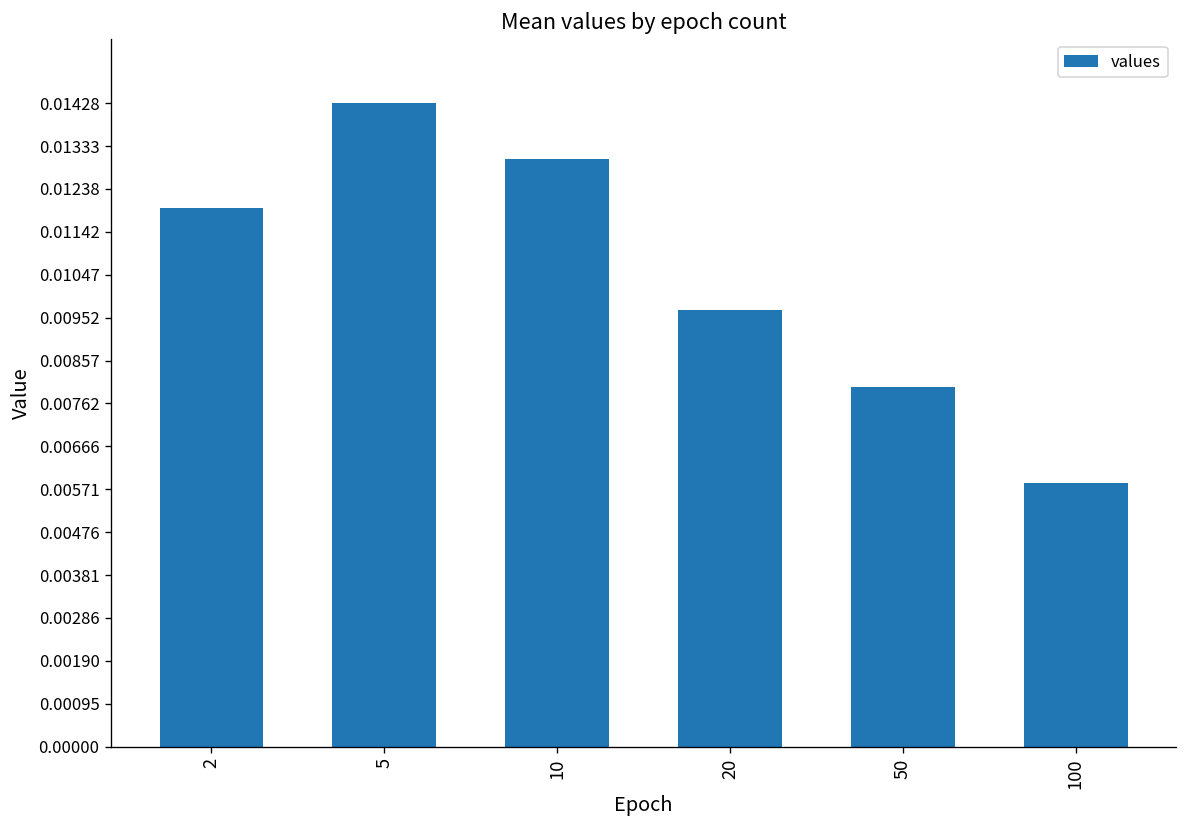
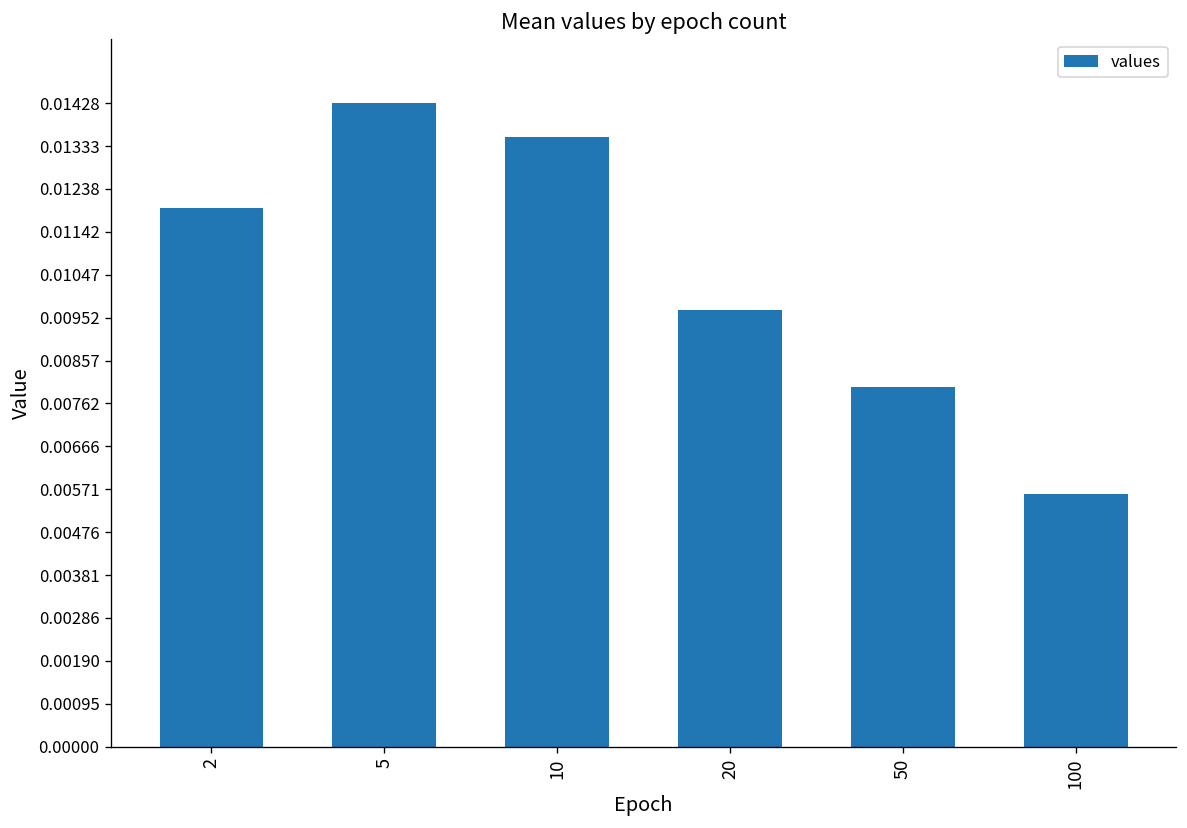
  {
    "2": 0.0120,
    "5": 0.0143,
-   "10": 0.0130,
+   "10": 0.0135,
    "20": 0.0097,
    "50": 0.0080,
-   "100": 0.0059
+   "100": 0.0056
  }
